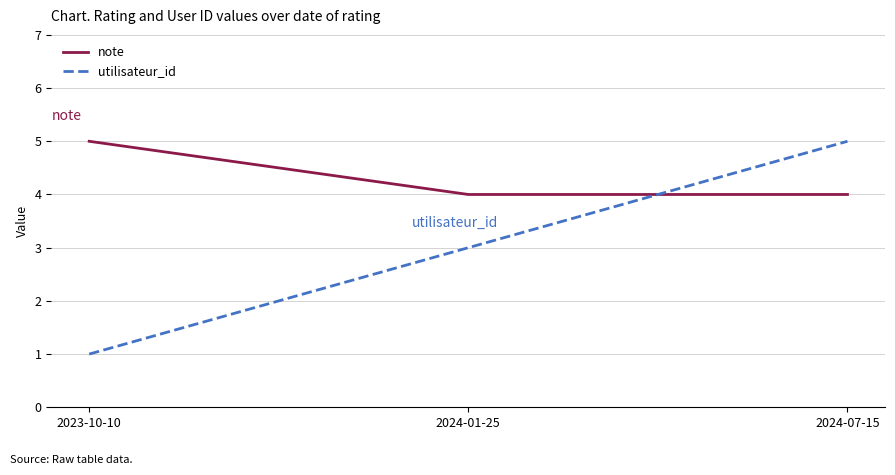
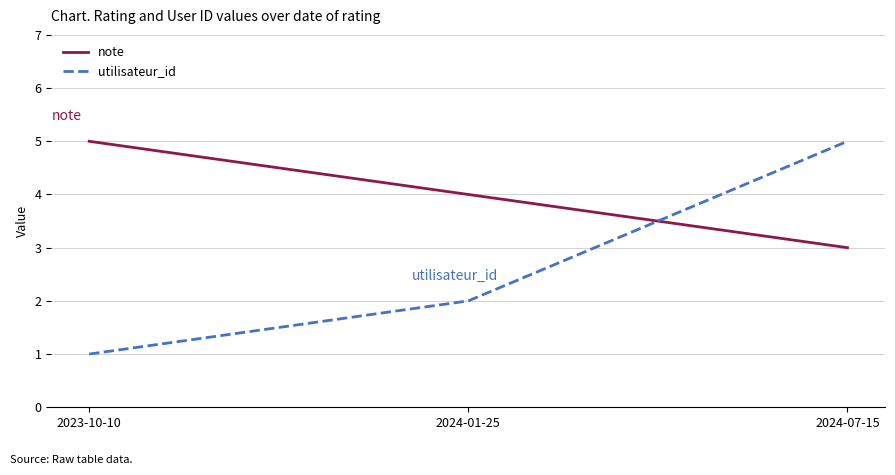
  {
    "note": {
      "2023-10-10": 5,
      "2024-01-25": 4,
-     "2024-07-15": 4
+     "2024-07-15": 3
    },
    "utilisateur_id": {
      "2023-10-10": 1,
-     "2024-01-25": 3,
+     "2024-01-25": 2,
      "2024-07-15": 5
    }
  }
